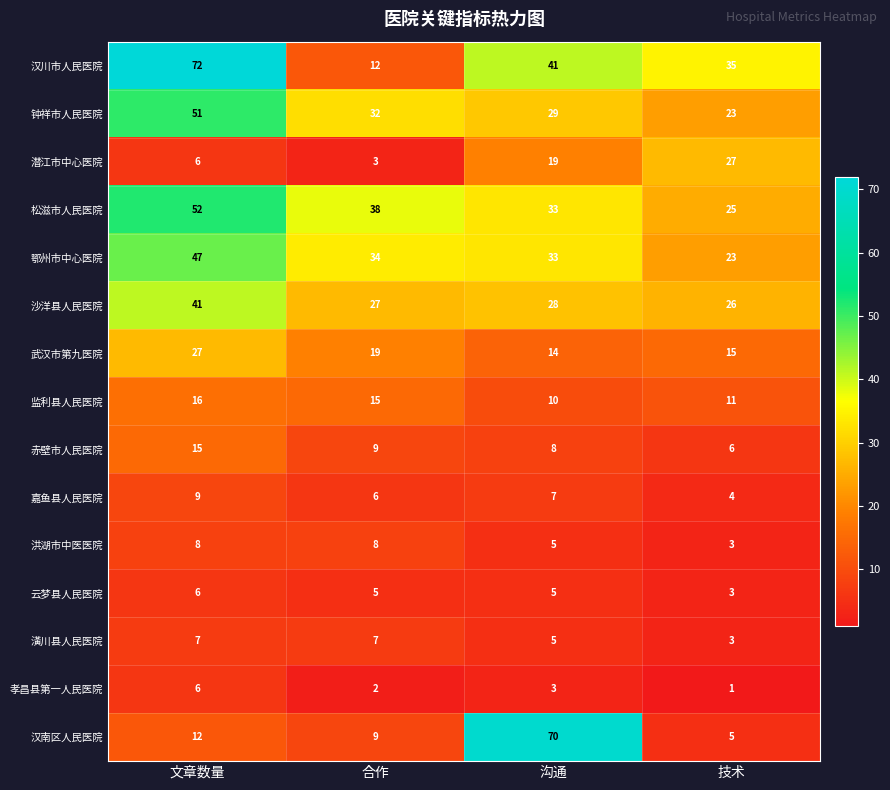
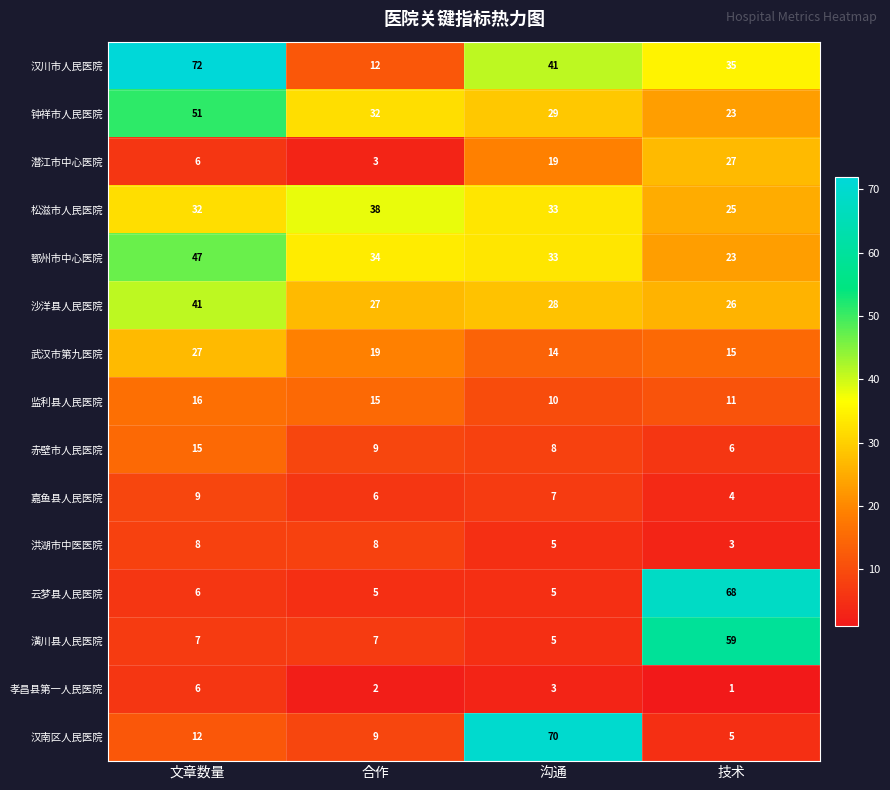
  {
    "汉川市人民医院": {
      "文章数量": 72,
      "合作": 12,
      "沟通": 41,
      "技术": 35
    },
    "钟祥市人民医院": {
      "文章数量": 51,
      "合作": 32,
      "沟通": 29,
      "技术": 23
    },
    "潜江市中心医院": {
      "文章数量": 6,
      "合作": 3,
      "沟通": 19,
      "技术": 27
    },
    "松滋市人民医院": {
-     "文章数量": 52,
+     "文章数量": 32,
      "合作": 38,
      "沟通": 33,
      "技术": 25
    },
    "鄂州市中心医院": {
      "文章数量": 47,
      "合作": 34,
      "沟通": 33,
      "技术": 23
    },
    "沙洋县人民医院": {
      "文章数量": 41,
      "合作": 27,
      "沟通": 28,
      "技术": 26
    },
    "武汉市第九医院": {
      "文章数量": 27,
      "合作": 19,
      "沟通": 14,
      "技术": 15
    },
    "监利县人民医院": {
      "文章数量": 16,
      "合作": 15,
      "沟通": 10,
      "技术": 11
    },
    "赤壁市人民医院": {
      "文章数量": 15,
      "合作": 9,
      "沟通": 8,
      "技术": 6
    },
    "嘉鱼县人民医院": {
      "文章数量": 9,
      "合作": 6,
      "沟通": 7,
      "技术": 4
    },
    "洪湖市中医医院": {
      "文章数量": 8,
      "合作": 8,
      "沟通": 5,
      "技术": 3
    },
    "云梦县人民医院": {
      "文章数量": 6,
      "合作": 5,
      "沟通": 5,
-     "技术": 3
+     "技术": 68
    },
    "潢川县人民医院": {
      "文章数量": 7,
      "合作": 7,
      "沟通": 5,
-     "技术": 3
+     "技术": 59
    },
    "孝昌县第一人民医院": {
      "文章数量": 6,
      "合作": 2,
      "沟通": 3,
      "技术": 1
    },
    "汉南区人民医院": {
      "文章数量": 12,
      "合作": 9,
      "沟通": 70,
      "技术": 5
    }
  }
